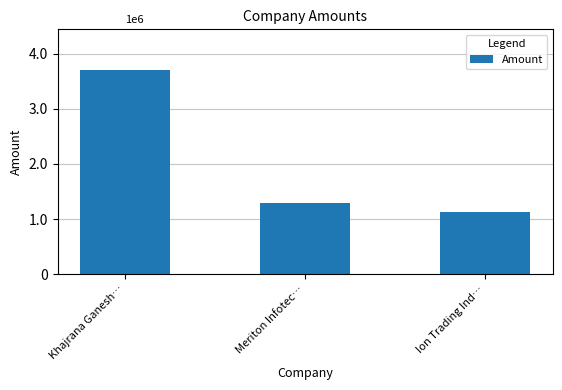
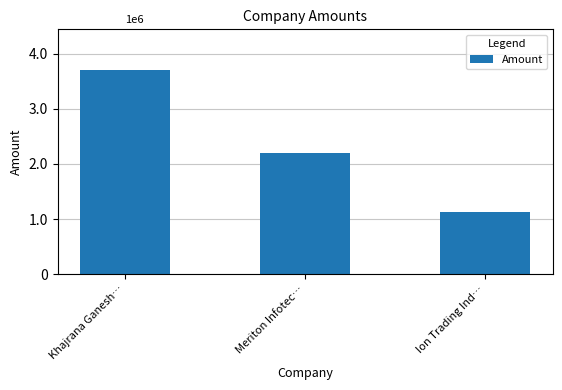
  {
    "Khajrana Ganesh…": 3.7,
-   "Meriton Infotec…": 1.3,
+   "Meriton Infotec…": 2.2,
    "Ion Trading Ind…": 1.1
  }
